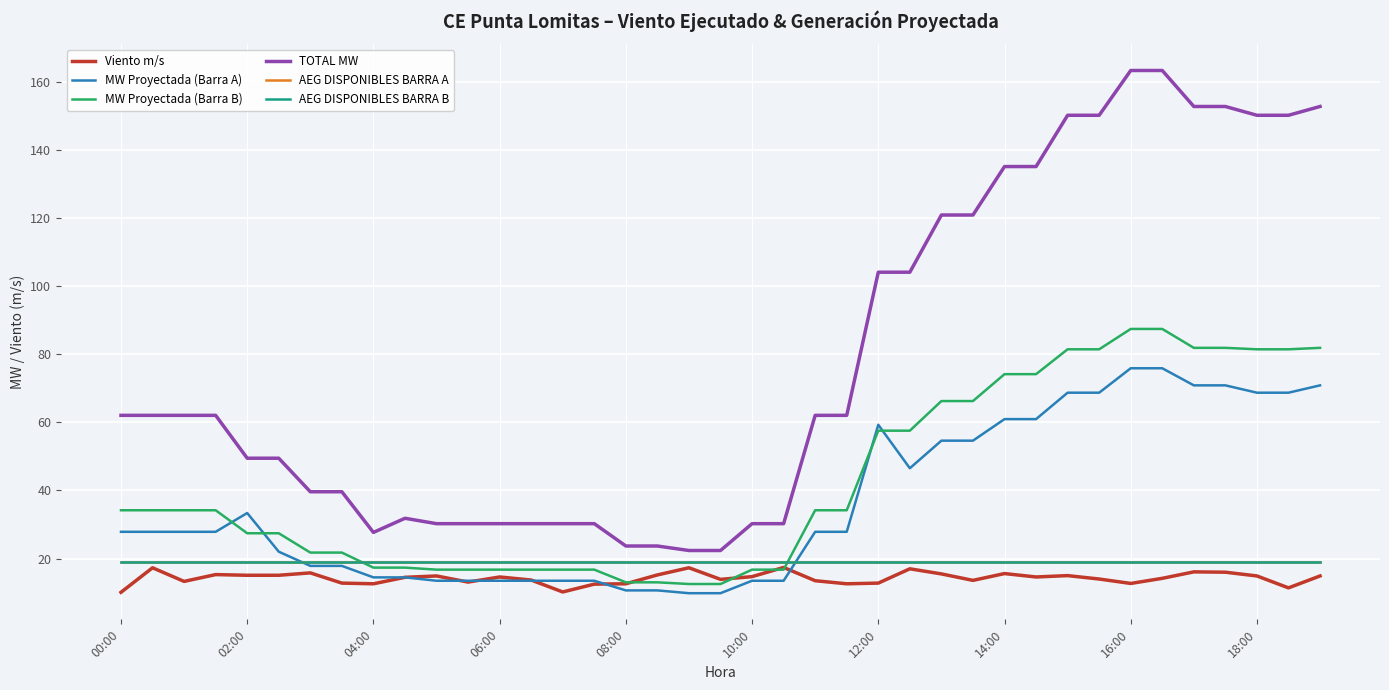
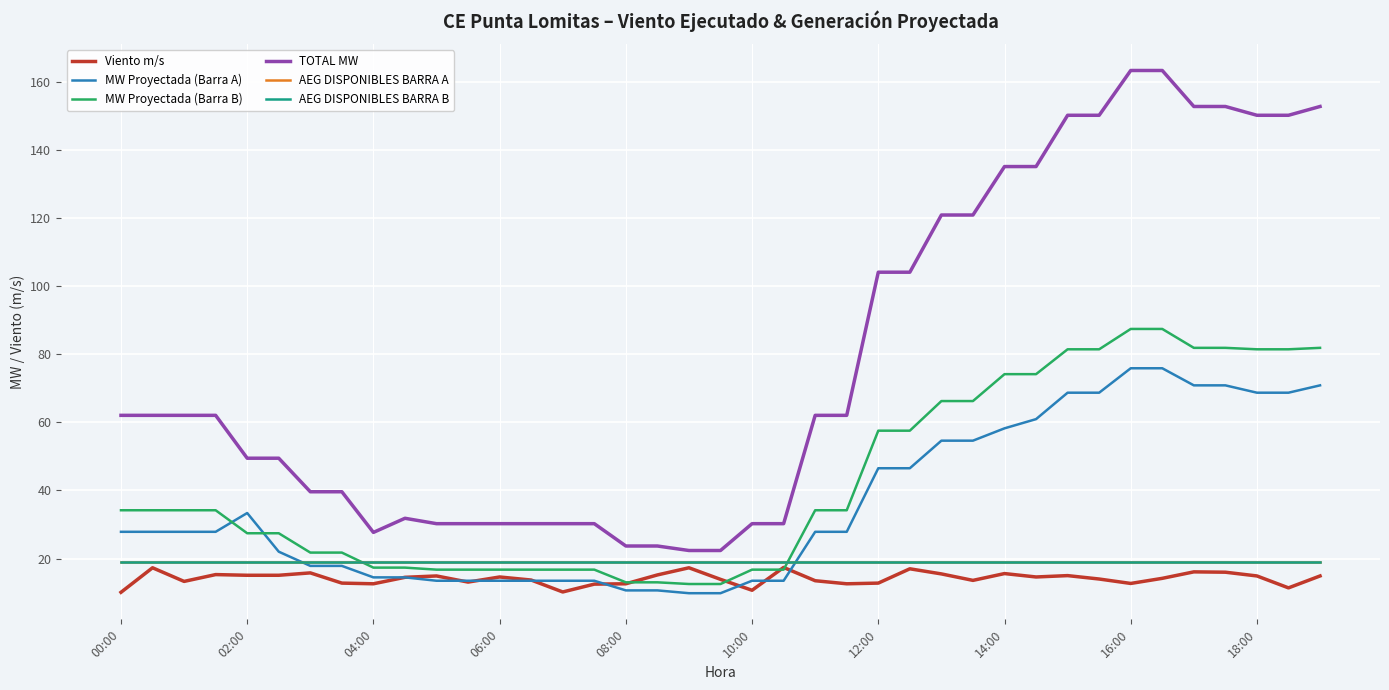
  {
    "Viento m/s": {
      "00:00": 10,
      "02:00": 15,
      "04:00": 13,
      "06:00": 15,
-     "10:00": 15,
+     "10:00": 11,
      "12:00": 13,
      "14:00": 16,
      "16:00": 13,
      "18:00": 15
    },
    "MW Proyectada (Barra A)": {
      "00:00": 28,
      "02:00": 33,
      "04:00": 14,
      "06:00": 13,
      "08:00": 11,
      "10:00": 13,
-     "12:00": 59,
-     "14:00": 61,
+     "12:00": 47,
+     "14:00": 58,
      "16:00": 76,
      "18:00": 69
    },
    "TOTAL MW": {
      "00:00": 62,
      "02:00": 49,
      "04:00": 28,
      "06:00": 30,
      "08:00": 24,
      "10:00": 30,
      "12:00": 104,
      "14:00": 135,
      "16:00": 163,
      "18:00": 150
    }
  }
